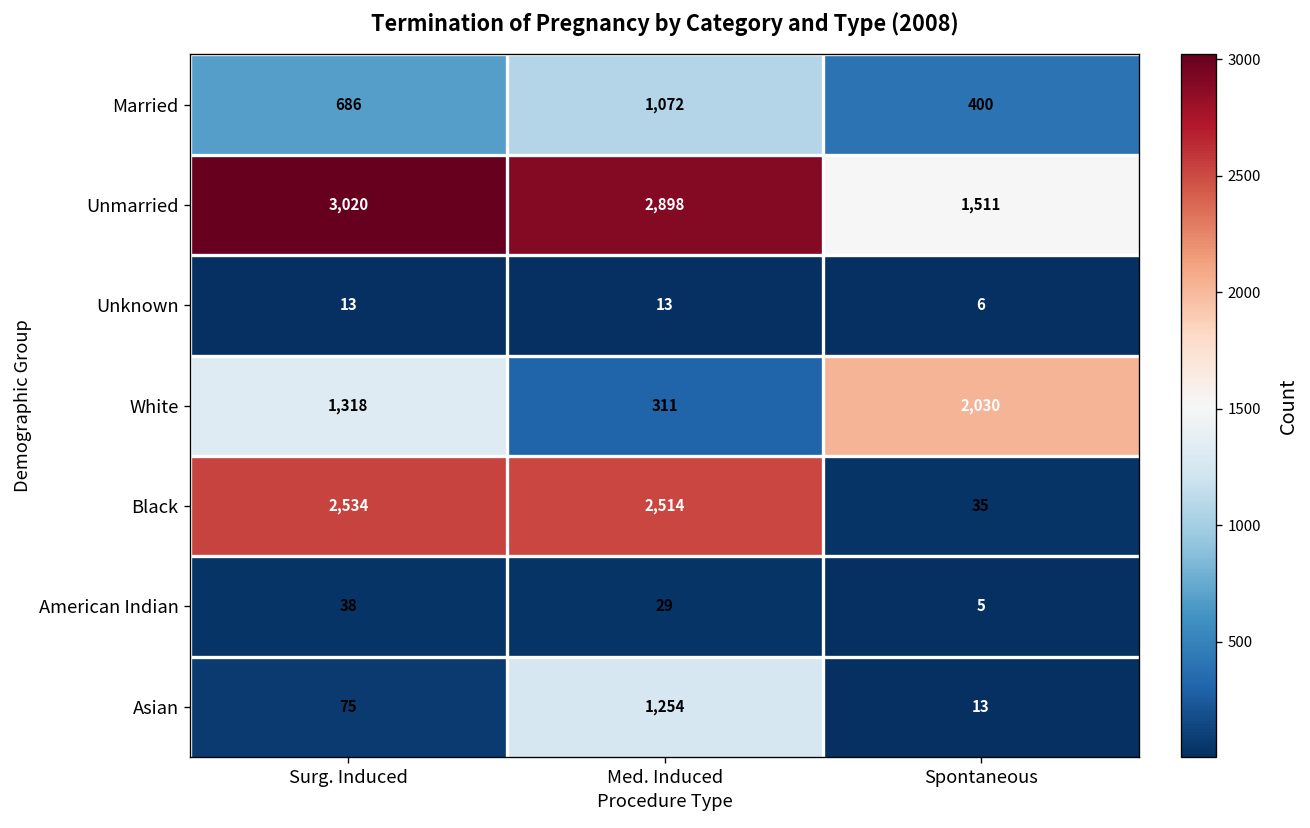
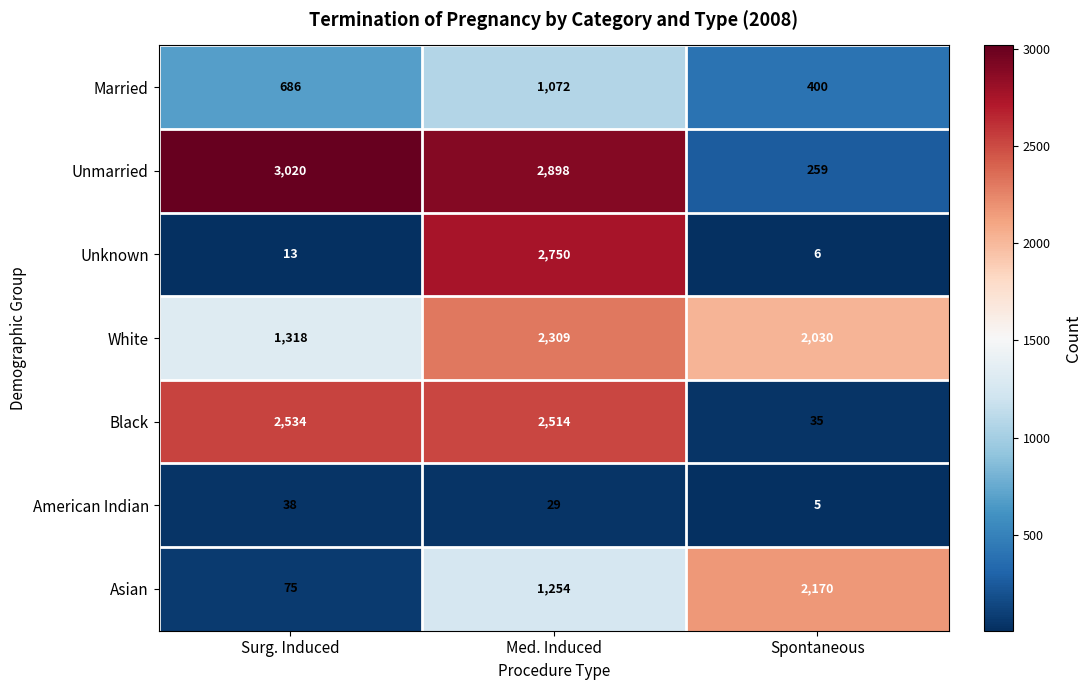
  {
    "Married": {
      "Surg. Induced": "686",
      "Med. Induced": "1,072",
      "Spontaneous": "400"
    },
    "Unmarried": {
      "Surg. Induced": "3,020",
      "Med. Induced": "2,898",
-     "Spontaneous": "1,511"
+     "Spontaneous": "259"
    },
    "Unknown": {
      "Surg. Induced": "13",
-     "Med. Induced": "13",
+     "Med. Induced": "2,750",
      "Spontaneous": "6"
    },
    "White": {
      "Surg. Induced": "1,318",
-     "Med. Induced": "311",
+     "Med. Induced": "2,309",
      "Spontaneous": "2,030"
    },
    "Black": {
      "Surg. Induced": "2,534",
      "Med. Induced": "2,514",
      "Spontaneous": "35"
    },
    "American Indian": {
      "Surg. Induced": "38",
      "Med. Induced": "29",
      "Spontaneous": "5"
    },
    "Asian": {
      "Surg. Induced": "75",
      "Med. Induced": "1,254",
-     "Spontaneous": "13"
+     "Spontaneous": "2,170"
    }
  }
